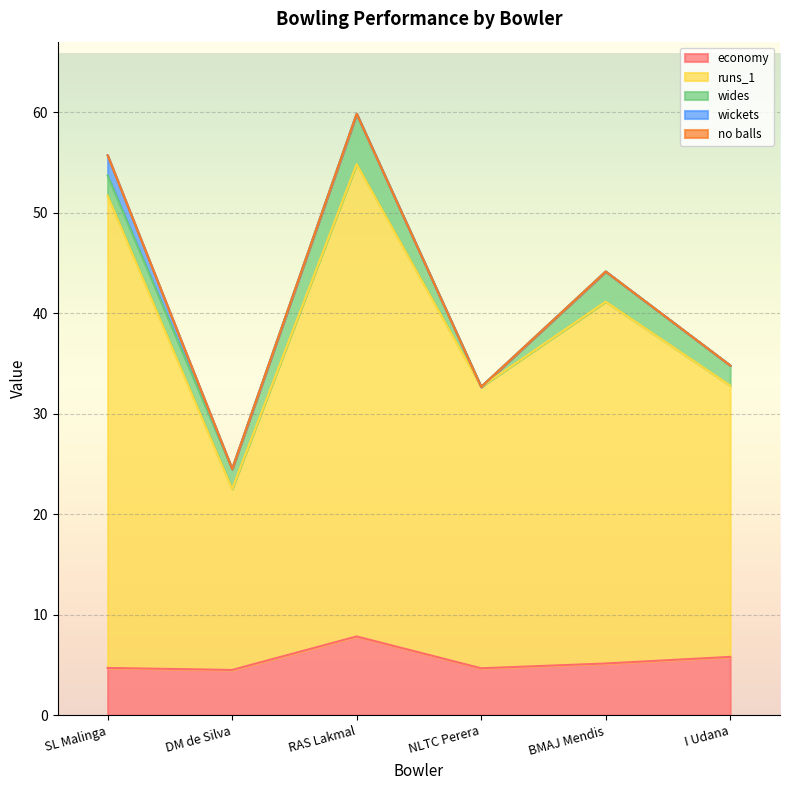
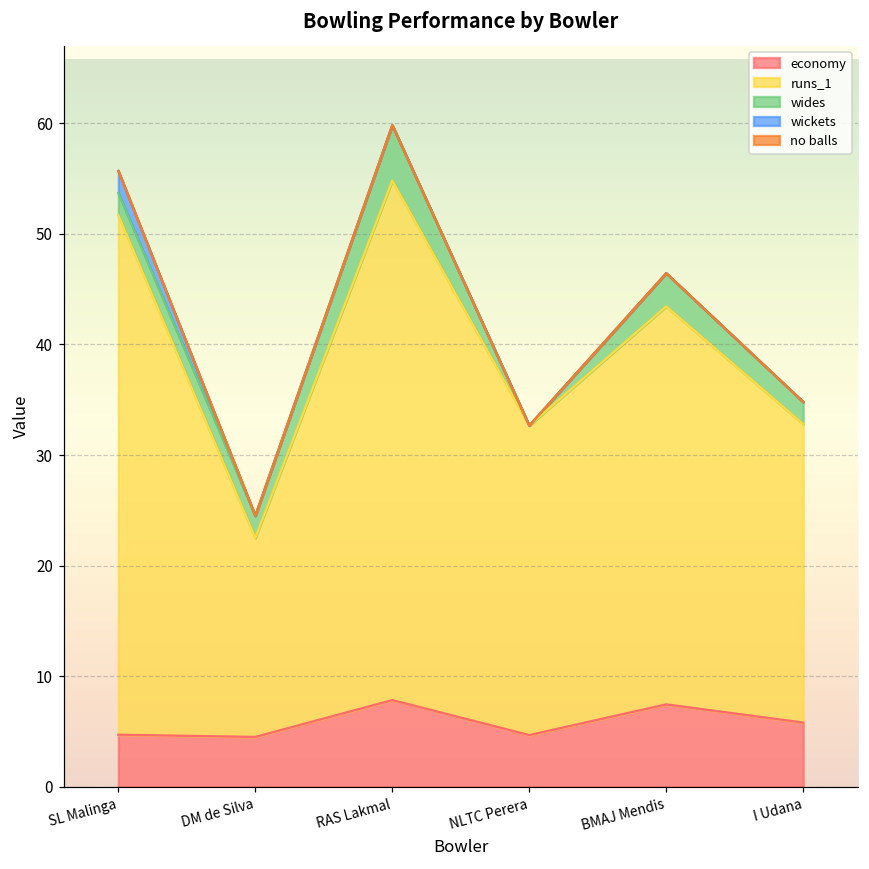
  {
    "economy": {
      "SL Malinga": 4.7,
      "DM de Silva": 4.5,
      "RAS Lakmal": 7.8,
      "NLTC Perera": 4.7,
-     "BMAJ Mendis": 5.1,
+     "BMAJ Mendis": 7.4,
      "I Udana": 5.8
    },
    "runs_1": {
      "SL Malinga": 47.0,
      "DM de Silva": 18.0,
      "RAS Lakmal": 47.0,
      "BMAJ Mendis": 36.0,
      "I Udana": 27.0
    },
    "wides": {
      "SL Malinga": 2.0
    }
  }
